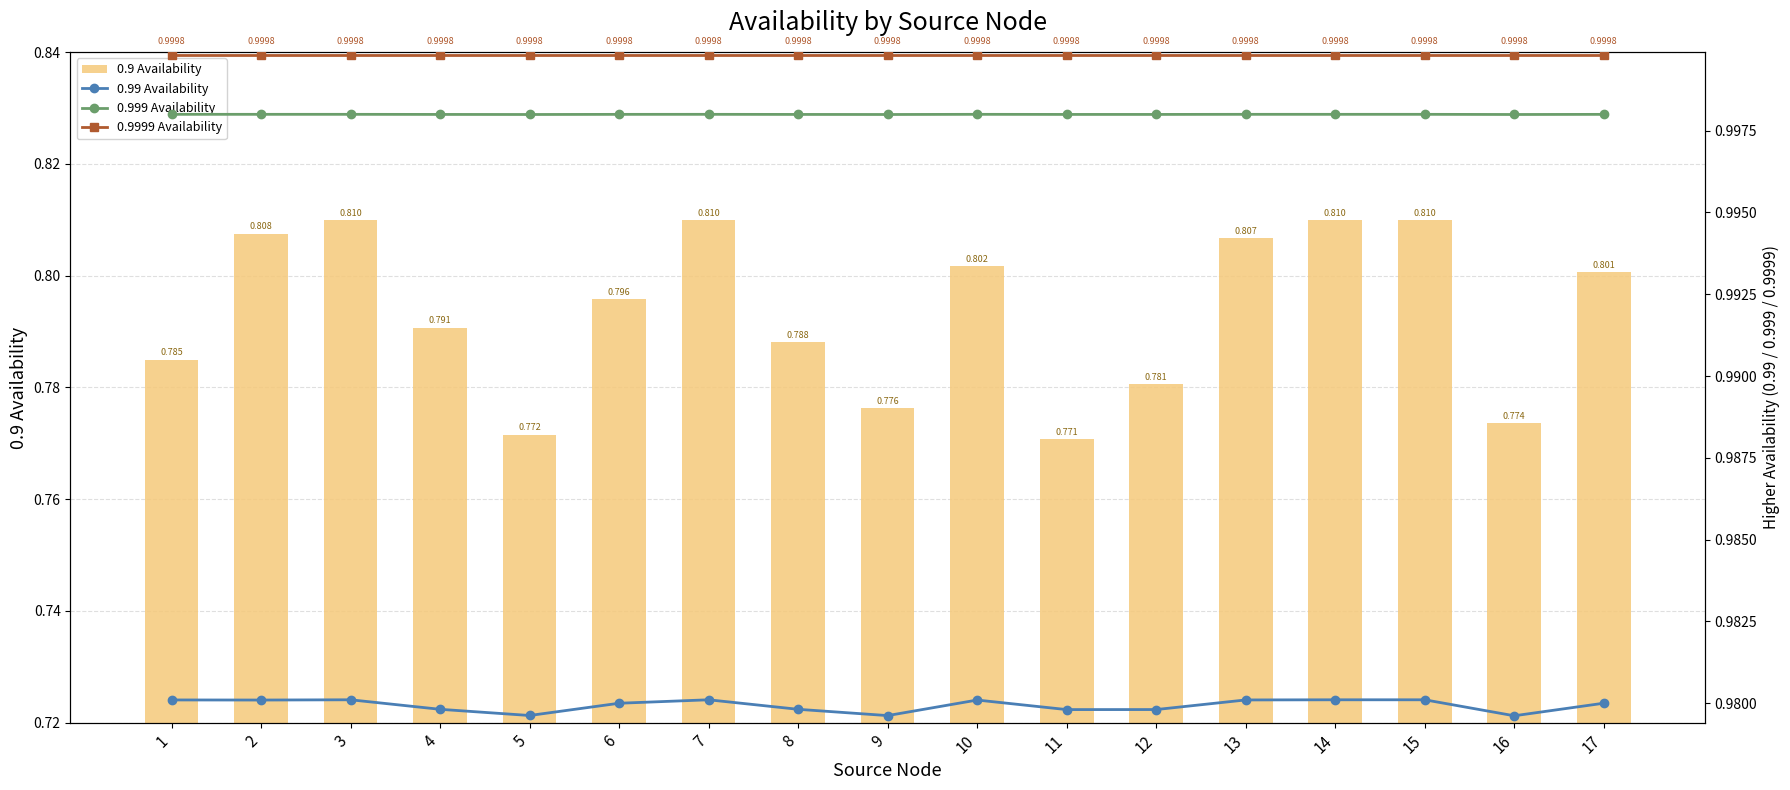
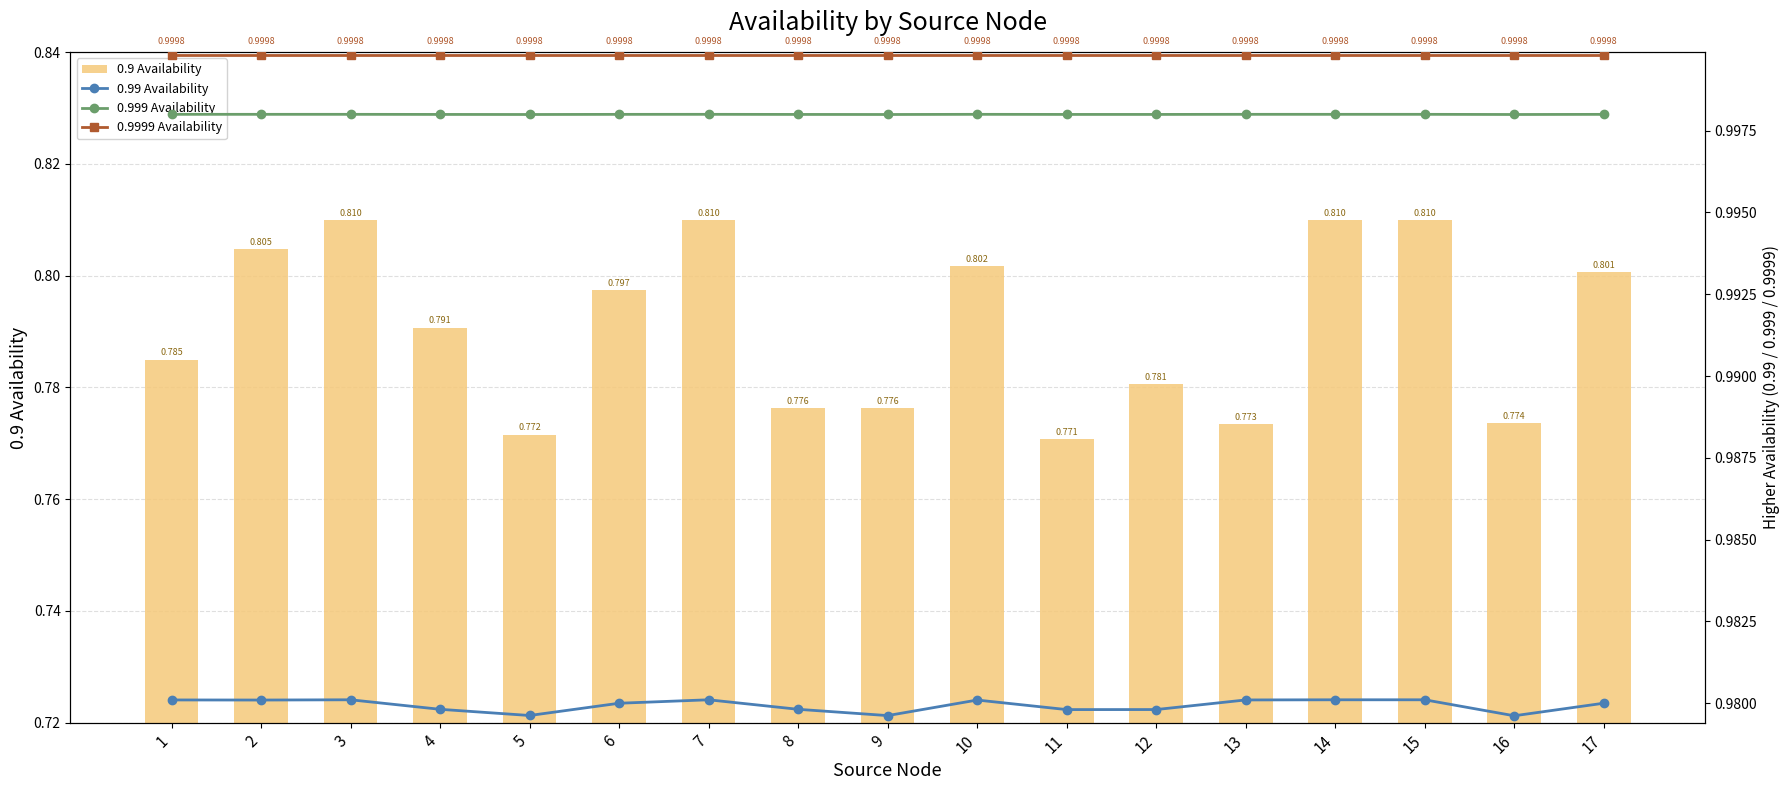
  {
    "0.9 Availability": {
      "1": 0.785,
-     "2": 0.808,
+     "2": 0.805,
      "3": 0.810,
      "4": 0.791,
      "5": 0.772,
-     "6": 0.796,
+     "6": 0.797,
      "7": 0.810,
-     "8": 0.788,
+     "8": 0.776,
      "9": 0.776,
      "10": 0.802,
      "11": 0.771,
      "12": 0.781,
-     "13": 0.807,
+     "13": 0.773,
      "14": 0.810,
      "15": 0.810,
      "16": 0.774,
      "17": 0.801
    },
    "0.9999 Availability": {
      "1": 0.9998,
      "2": 0.9998,
      "3": 0.9998,
      "4": 0.9998,
      "5": 0.9998,
      "6": 0.9998,
      "7": 0.9998,
      "8": 0.9998,
      "9": 0.9998,
      "10": 0.9998,
      "11": 0.9998,
      "12": 0.9998,
      "13": 0.9998,
      "14": 0.9998,
      "15": 0.9998,
      "16": 0.9998,
      "17": 0.9998
    }
  }
